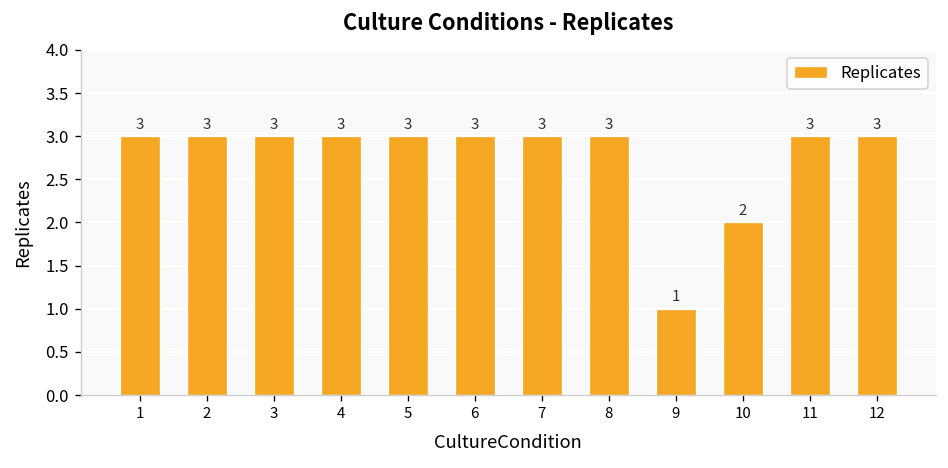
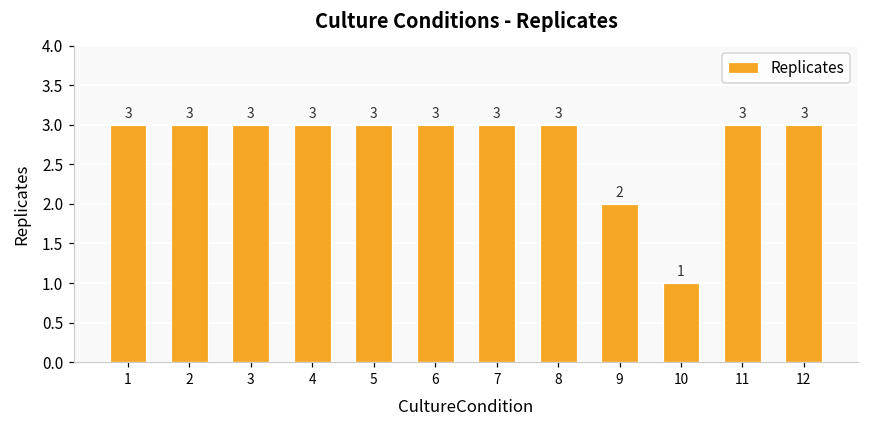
  {
    "1": 3,
    "2": 3,
    "3": 3,
    "4": 3,
    "5": 3,
    "6": 3,
    "7": 3,
    "8": 3,
-   "9": 1,
-   "10": 2,
+   "9": 2,
+   "10": 1,
    "11": 3,
    "12": 3
  }
